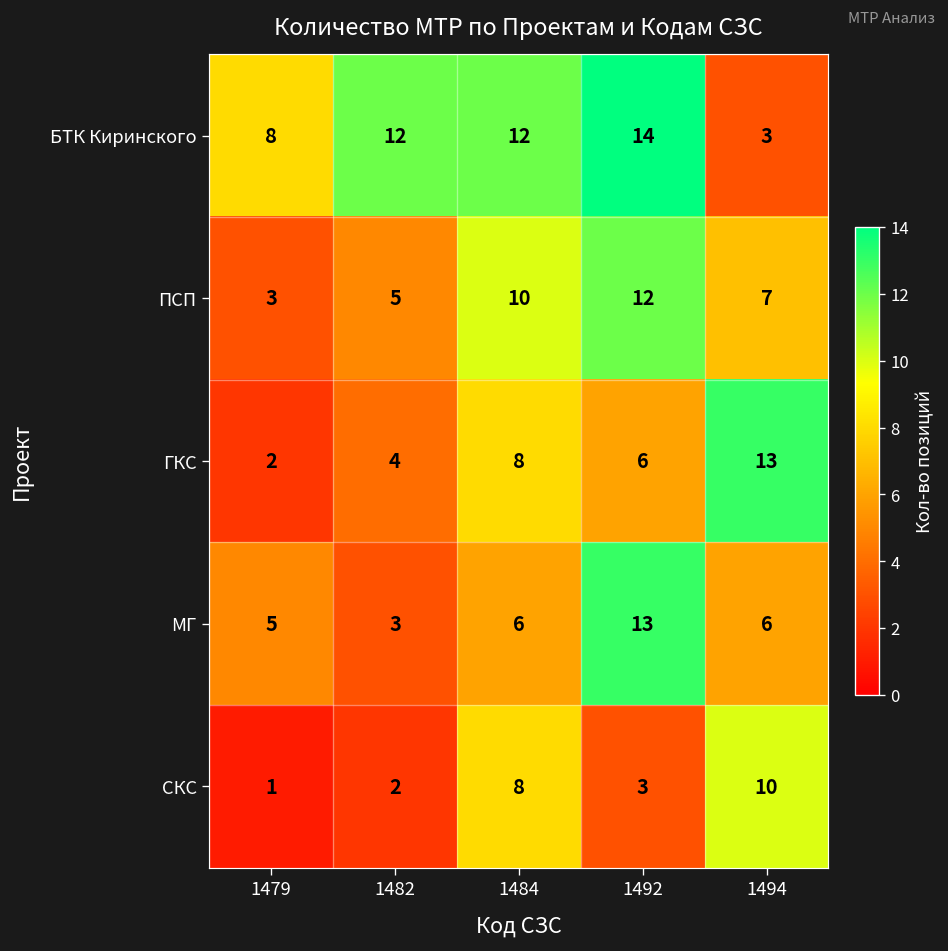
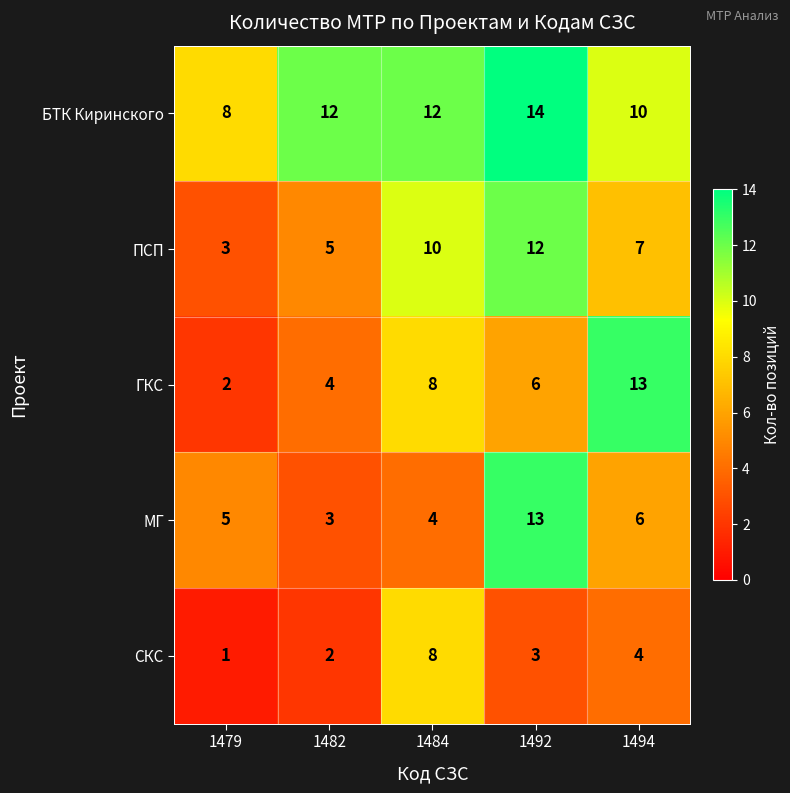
  {
    "БТК Киринского": {
      "1479": 8,
      "1482": 12,
      "1484": 12,
      "1492": 14,
-     "1494": 3
+     "1494": 10
    },
    "ПСП": {
      "1479": 3,
      "1482": 5,
      "1484": 10,
      "1492": 12,
      "1494": 7
    },
    "ГКС": {
      "1479": 2,
      "1482": 4,
      "1484": 8,
      "1492": 6,
      "1494": 13
    },
    "МГ": {
      "1479": 5,
      "1482": 3,
-     "1484": 6,
+     "1484": 4,
      "1492": 13,
      "1494": 6
    },
    "СКС": {
      "1479": 1,
      "1482": 2,
      "1484": 8,
      "1492": 3,
-     "1494": 10
+     "1494": 4
    }
  }
